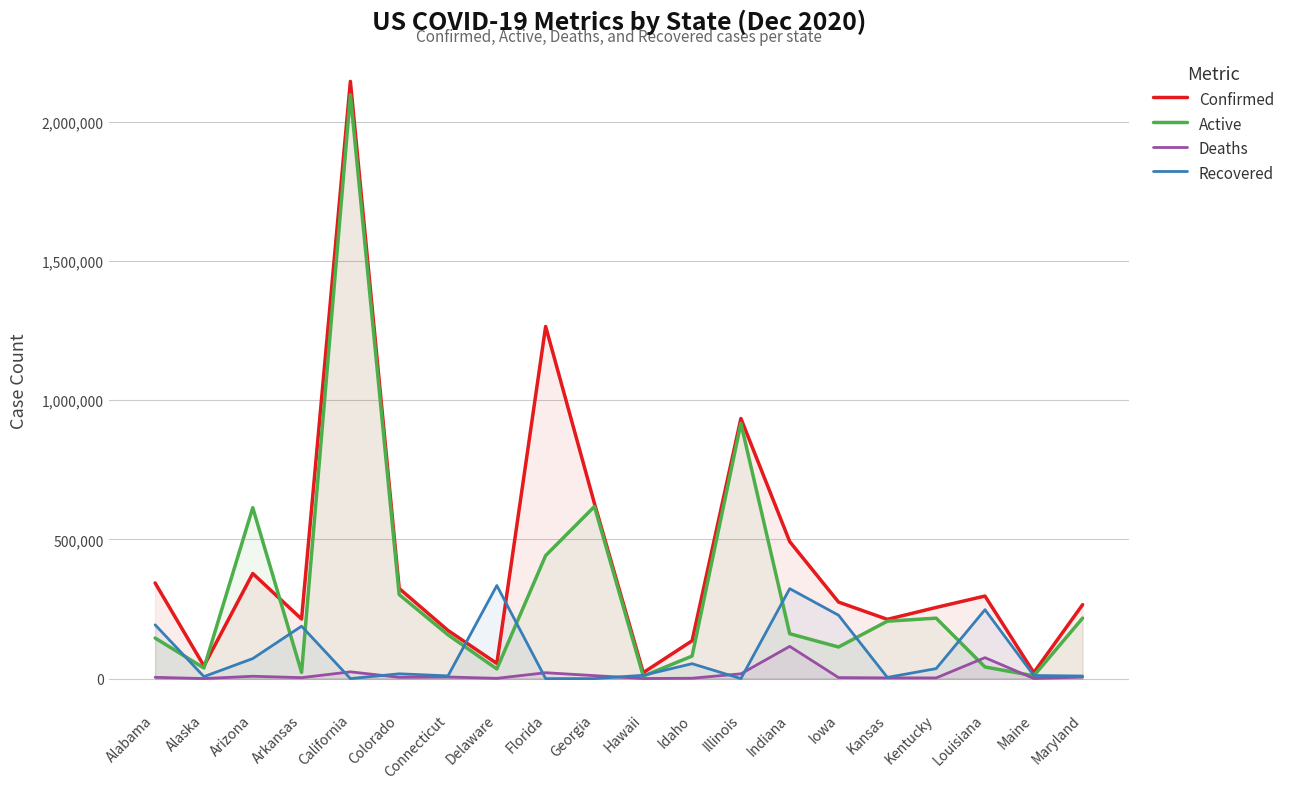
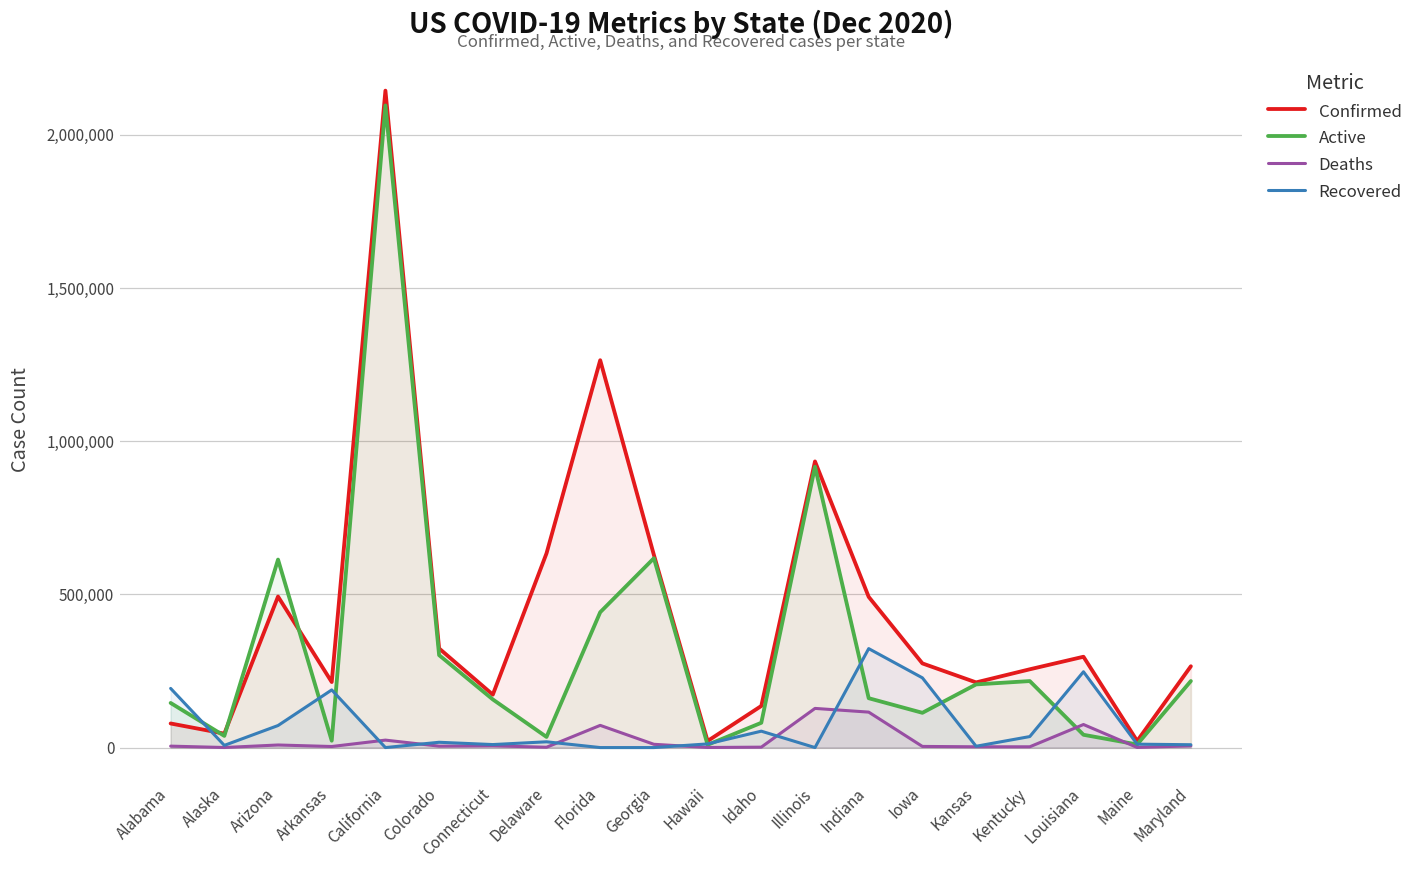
  {
    "Confirmed": {
-     "Alabama": "340,000",
-     "Arizona": "380,000",
+     "Alabama": "80,000",
+     "Arizona": "490,000",
      "Arkansas": "210,000",
      "California": "2,140,000",
      "Colorado": "320,000",
      "Connecticut": "170,000",
-     "Delaware": "50,000",
+     "Delaware": "630,000",
      "Florida": "1,260,000",
      "Georgia": "630,000",
      "Hawaii": "20,000",
      "Idaho": "140,000",
      "Illinois": "930,000",
      "Indiana": "490,000",
      "Iowa": "270,000",
      "Kentucky": "260,000",
      "Louisiana": "300,000",
      "Maine": "20,000",
      "Maryland": "270,000"
    },
    "Active": {
      "Alabama": "150,000",
      "Arizona": "610,000",
      "Arkansas": "20,000",
      "California": "2,100,000",
      "Colorado": "300,000",
      "Connecticut": "160,000",
      "Delaware": "30,000",
      "Florida": "440,000",
      "Georgia": "620,000",
      "Idaho": "80,000",
      "Illinois": "920,000",
      "Indiana": "160,000",
      "Iowa": "110,000",
      "Kentucky": "220,000",
      "Louisiana": "40,000",
      "Maryland": "220,000"
    },
    "Deaths": {
      "Alabama": "0",
      "Arizona": "10,000",
      "Arkansas": "0",
      "California": "20,000",
      "Colorado": "0",
      "Delaware": "0",
-     "Florida": "20,000",
+     "Florida": "70,000",
      "Georgia": "10,000",
      "Idaho": "0",
-     "Illinois": "20,000",
+     "Illinois": "130,000",
      "Indiana": "120,000",
      "Iowa": "0",
      "Kentucky": "0",
      "Louisiana": "80,000",
      "Maine": "0"
    },
    "Recovered": {
      "Alabama": "190,000",
      "Arizona": "70,000",
      "Arkansas": "190,000",
      "California": "0",
      "Colorado": "20,000",
-     "Delaware": "330,000",
+     "Delaware": "20,000",
      "Florida": "0",
      "Georgia": "0",
      "Idaho": "50,000",
      "Illinois": "0",
      "Indiana": "320,000",
      "Iowa": "230,000",
      "Kentucky": "40,000",
      "Louisiana": "250,000"
    }
  }
